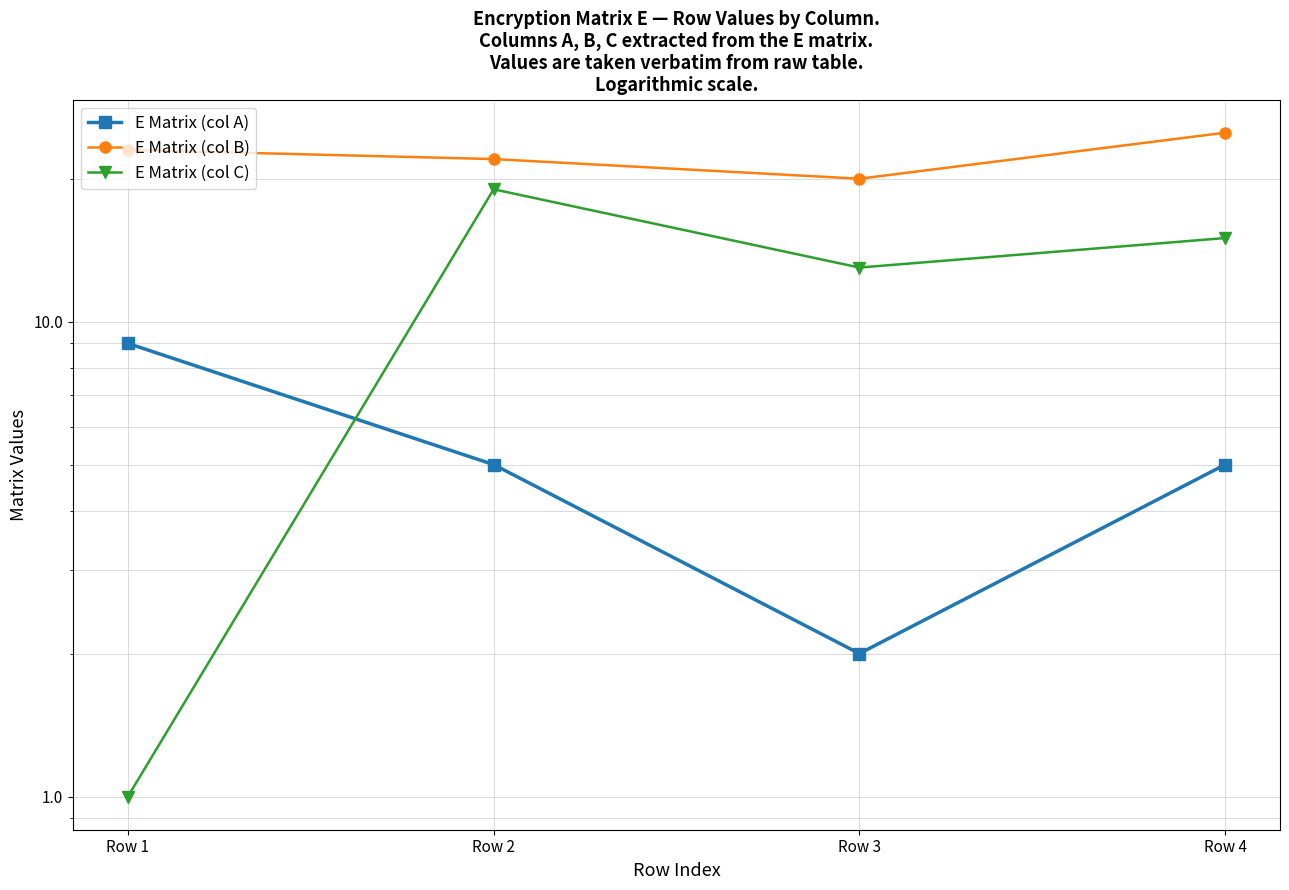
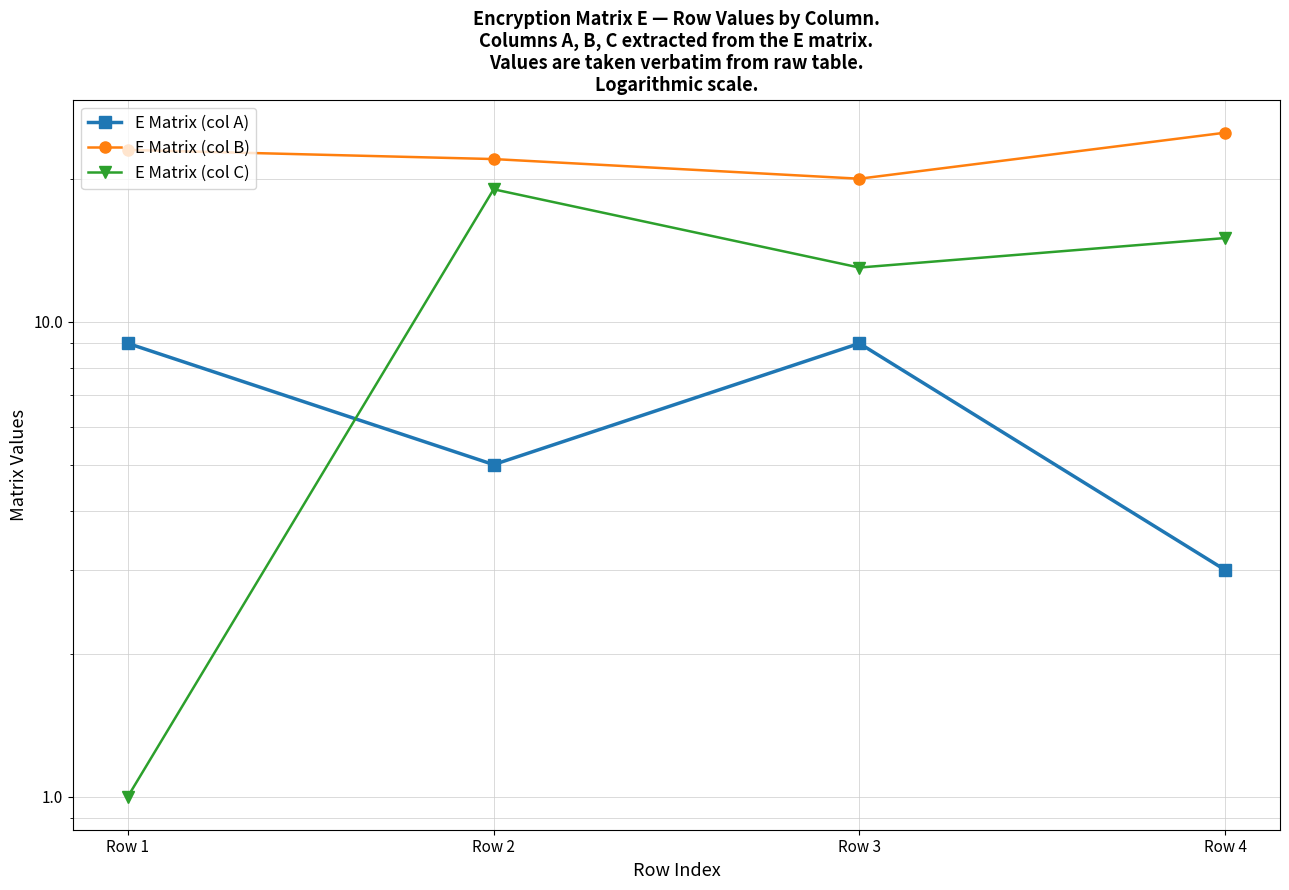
  {
    "E Matrix (col A)": {
      "Row 1": 9,
      "Row 2": 5,
-     "Row 3": 2,
-     "Row 4": 5
+     "Row 3": 9,
+     "Row 4": 3
    },
    "E Matrix (col B)": {
      "Row 2": 22,
      "Row 3": 20,
      "Row 4": 25
    },
    "E Matrix (col C)": {
      "Row 1": 1,
      "Row 2": 19,
      "Row 3": 13,
      "Row 4": 15
    }
  }
